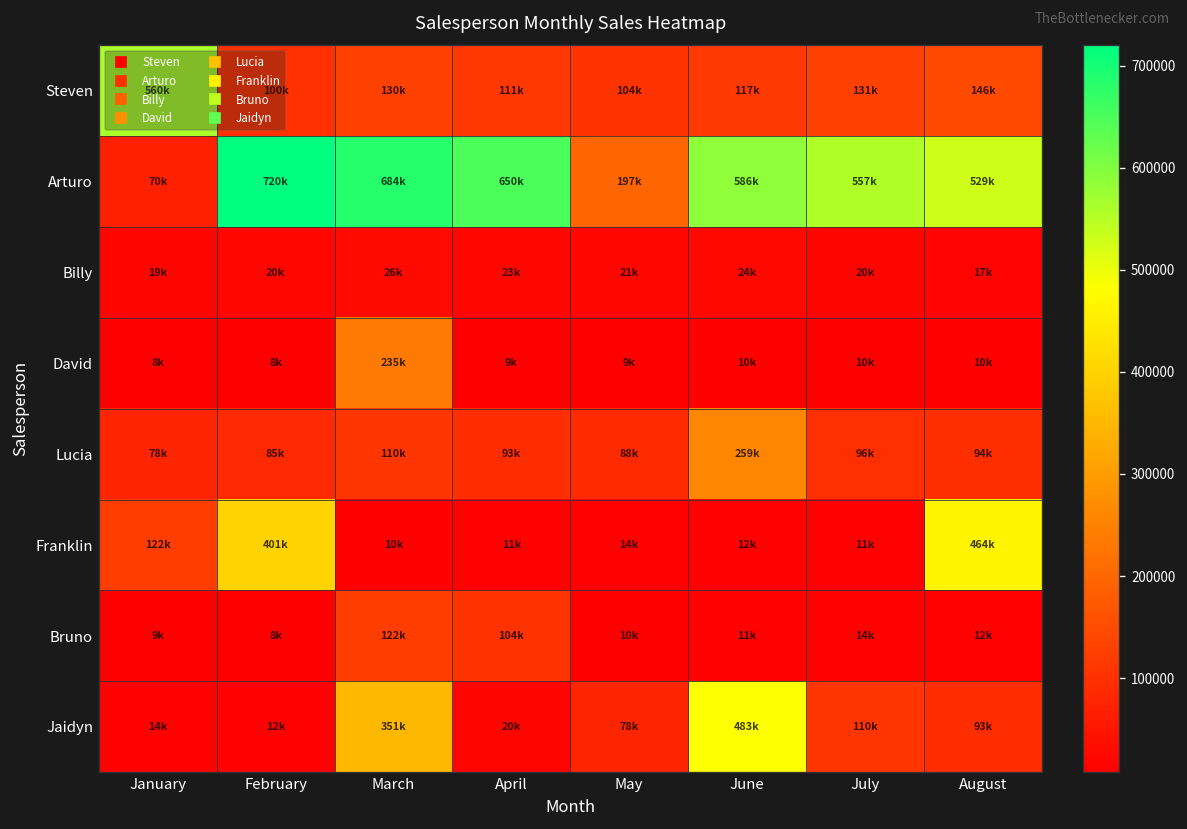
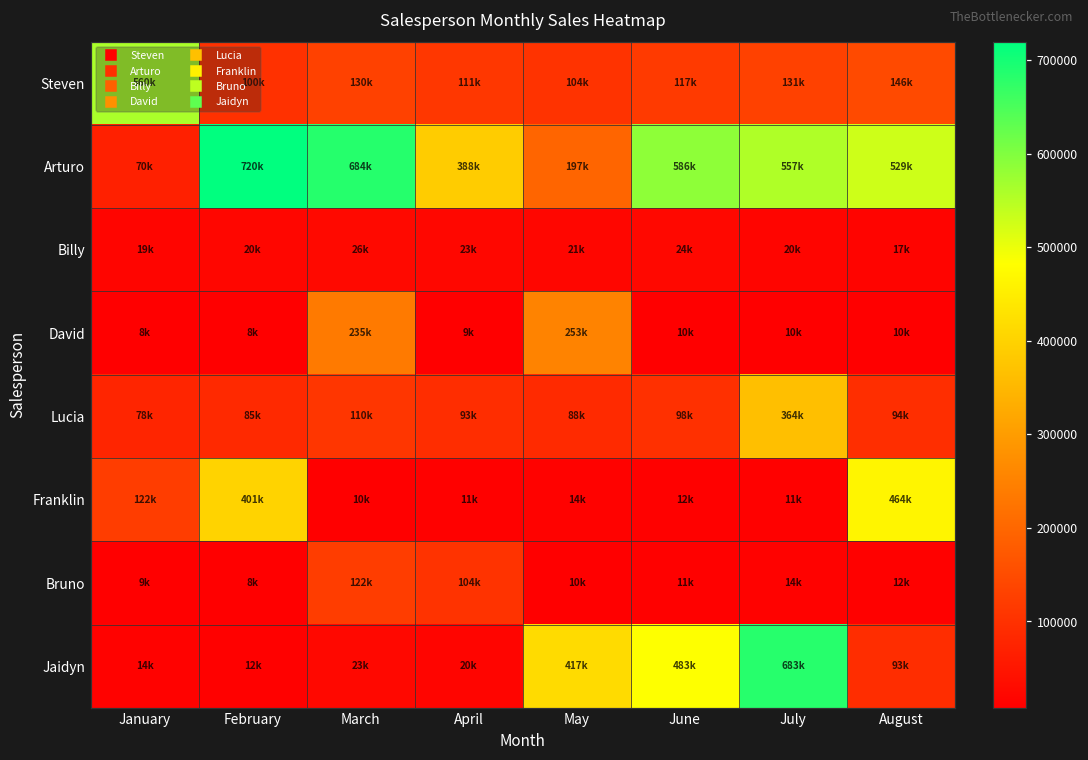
  {
    "Steven": {
      "March": "130k",
      "April": "111k",
      "May": "104k",
      "June": "117k",
      "July": "131k",
      "August": "146k"
    },
    "Arturo": {
      "January": "70k",
      "February": "720k",
      "March": "684k",
-     "April": "650k",
+     "April": "388k",
      "May": "197k",
      "June": "586k",
      "July": "557k",
      "August": "529k"
    },
    "Billy": {
      "January": "19k",
      "February": "20k",
      "March": "26k",
      "April": "23k",
      "May": "21k",
      "June": "24k",
      "July": "20k",
      "August": "17k"
    },
    "David": {
      "January": "8k",
      "February": "8k",
      "March": "235k",
      "April": "9k",
-     "May": "9k",
+     "May": "253k",
      "June": "10k",
      "July": "10k",
      "August": "10k"
    },
    "Lucia": {
      "January": "78k",
      "February": "85k",
      "March": "110k",
      "April": "93k",
      "May": "88k",
-     "June": "259k",
-     "July": "96k",
+     "June": "98k",
+     "July": "364k",
      "August": "94k"
    },
    "Franklin": {
      "January": "122k",
      "February": "401k",
      "March": "10k",
      "April": "11k",
      "May": "14k",
      "June": "12k",
      "July": "11k",
      "August": "464k"
    },
    "Bruno": {
      "January": "9k",
      "February": "8k",
      "March": "122k",
      "April": "104k",
      "May": "10k",
      "June": "11k",
      "July": "14k",
      "August": "12k"
    },
    "Jaidyn": {
      "January": "14k",
      "February": "12k",
-     "March": "351k",
+     "March": "23k",
      "April": "20k",
-     "May": "78k",
+     "May": "417k",
      "June": "483k",
-     "July": "110k",
+     "July": "683k",
      "August": "93k"
    }
  }
